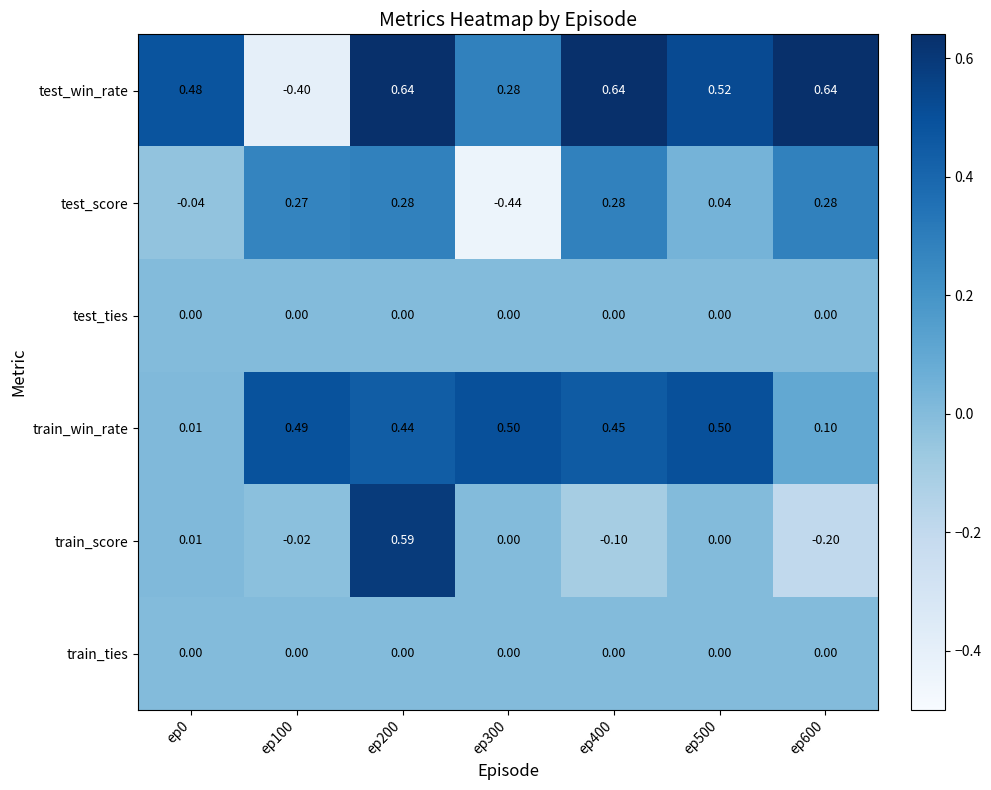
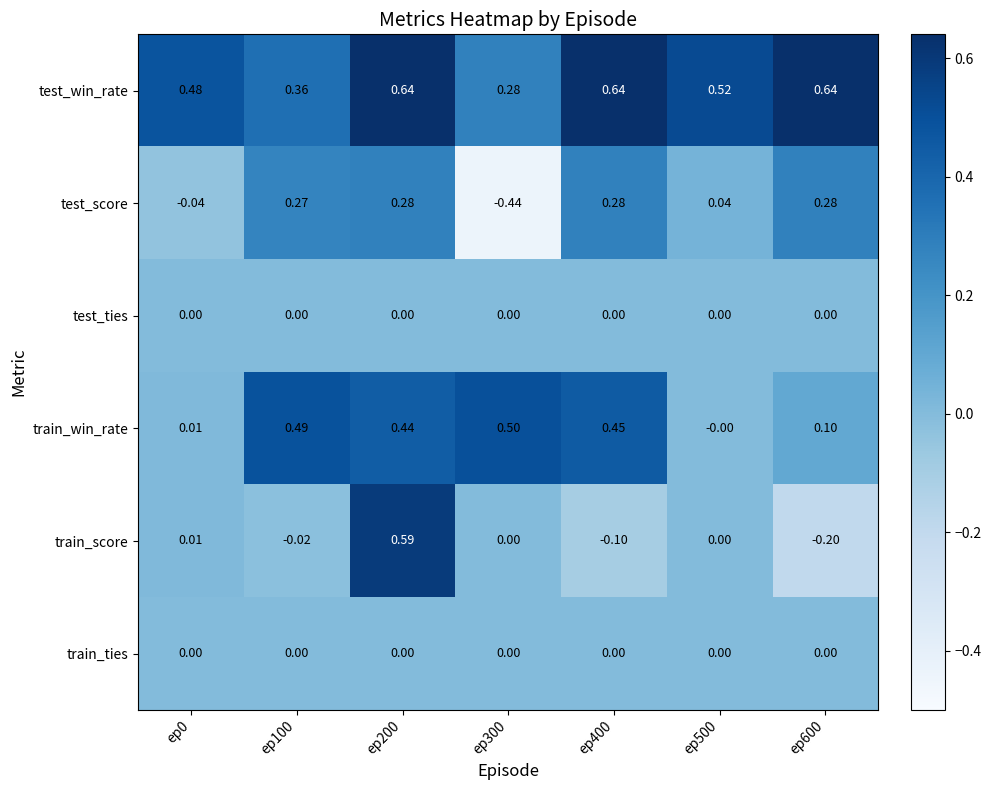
  {
    "test_win_rate": {
      "ep0": 0.48,
-     "ep100": -0.40,
+     "ep100": 0.36,
      "ep200": 0.64,
      "ep300": 0.28,
      "ep400": 0.64,
      "ep500": 0.52,
      "ep600": 0.64
    },
    "test_score": {
      "ep0": -0.04,
      "ep100": 0.27,
      "ep200": 0.28,
      "ep300": -0.44,
      "ep400": 0.28,
      "ep500": 0.04,
      "ep600": 0.28
    },
    "test_ties": {
      "ep0": 0.00,
      "ep100": 0.00,
      "ep200": 0.00,
      "ep300": 0.00,
      "ep400": 0.00,
      "ep500": 0.00,
      "ep600": 0.00
    },
    "train_win_rate": {
      "ep0": 0.01,
      "ep100": 0.49,
      "ep200": 0.44,
      "ep300": 0.50,
      "ep400": 0.45,
-     "ep500": 0.50,
+     "ep500": -0.00,
      "ep600": 0.10
    },
    "train_score": {
      "ep0": 0.01,
      "ep100": -0.02,
      "ep200": 0.59,
      "ep300": 0.00,
      "ep400": -0.10,
      "ep500": 0.00,
      "ep600": -0.20
    },
    "train_ties": {
      "ep0": 0.00,
      "ep100": 0.00,
      "ep200": 0.00,
      "ep300": 0.00,
      "ep400": 0.00,
      "ep500": 0.00,
      "ep600": 0.00
    }
  }
